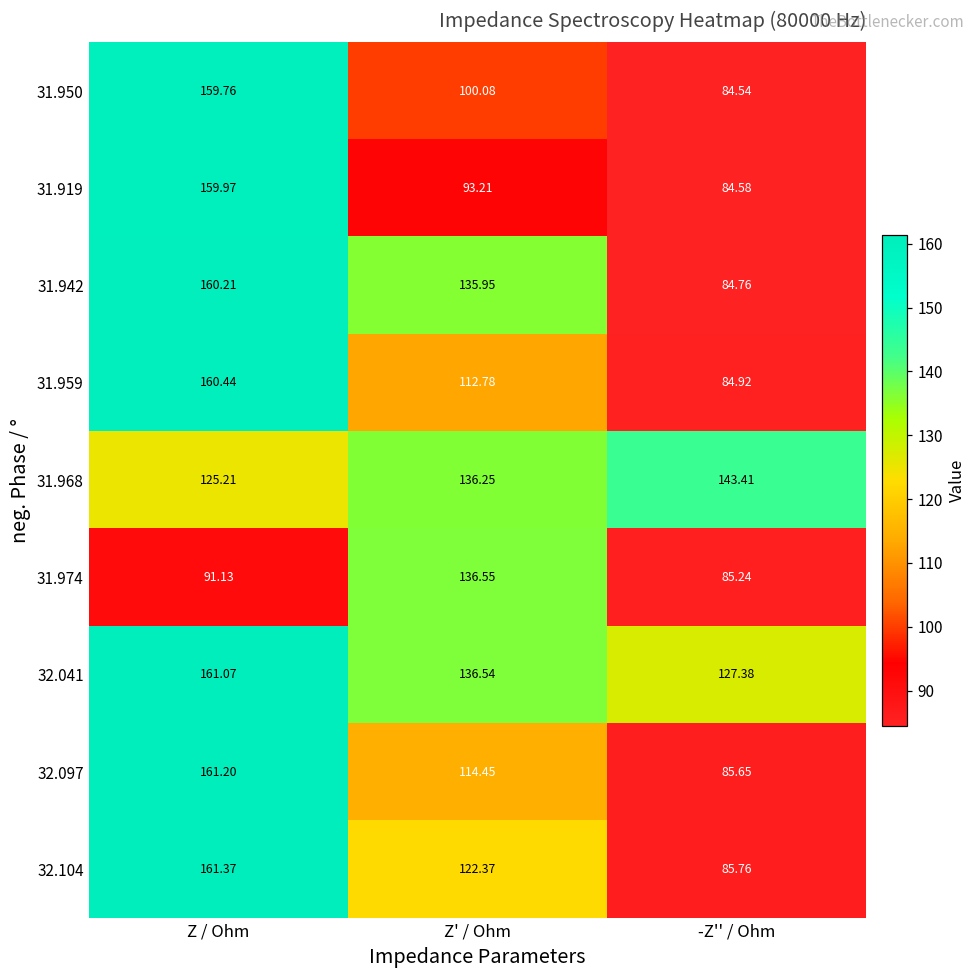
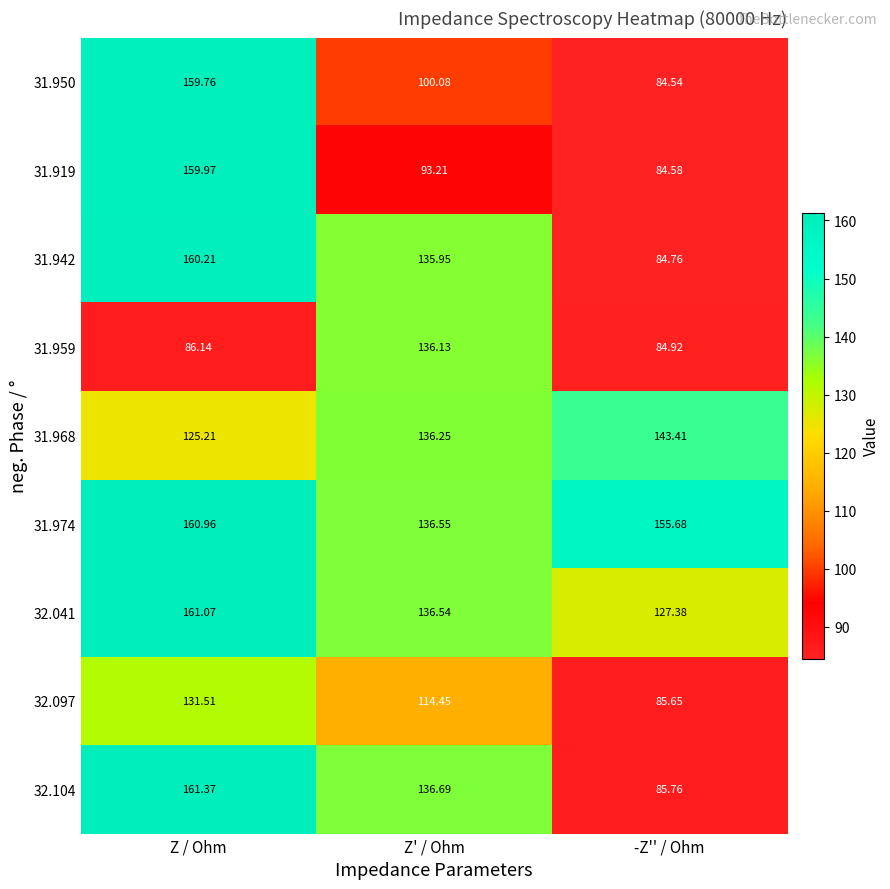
  {
    "31.950": {
      "Z / Ohm": 159.76,
      "Z' / Ohm": 100.08,
      "-Z'' / Ohm": 84.54
    },
    "31.919": {
      "Z / Ohm": 159.97,
      "Z' / Ohm": 93.21,
      "-Z'' / Ohm": 84.58
    },
    "31.942": {
      "Z / Ohm": 160.21,
      "Z' / Ohm": 135.95,
      "-Z'' / Ohm": 84.76
    },
    "31.959": {
-     "Z / Ohm": 160.44,
-     "Z' / Ohm": 112.78,
+     "Z / Ohm": 86.14,
+     "Z' / Ohm": 136.13,
      "-Z'' / Ohm": 84.92
    },
    "31.968": {
      "Z / Ohm": 125.21,
      "Z' / Ohm": 136.25,
      "-Z'' / Ohm": 143.41
    },
    "31.974": {
-     "Z / Ohm": 91.13,
+     "Z / Ohm": 160.96,
      "Z' / Ohm": 136.55,
-     "-Z'' / Ohm": 85.24
+     "-Z'' / Ohm": 155.68
    },
    "32.041": {
      "Z / Ohm": 161.07,
      "Z' / Ohm": 136.54,
      "-Z'' / Ohm": 127.38
    },
    "32.097": {
-     "Z / Ohm": 161.20,
+     "Z / Ohm": 131.51,
      "Z' / Ohm": 114.45,
      "-Z'' / Ohm": 85.65
    },
    "32.104": {
      "Z / Ohm": 161.37,
-     "Z' / Ohm": 122.37,
+     "Z' / Ohm": 136.69,
      "-Z'' / Ohm": 85.76
    }
  }
